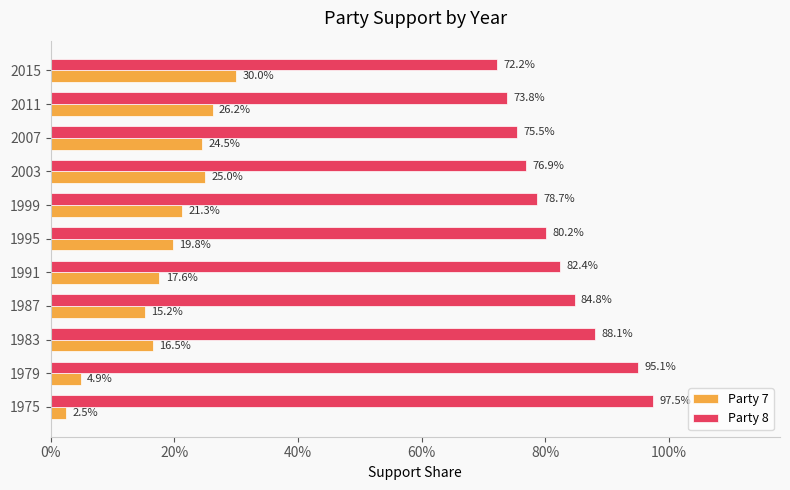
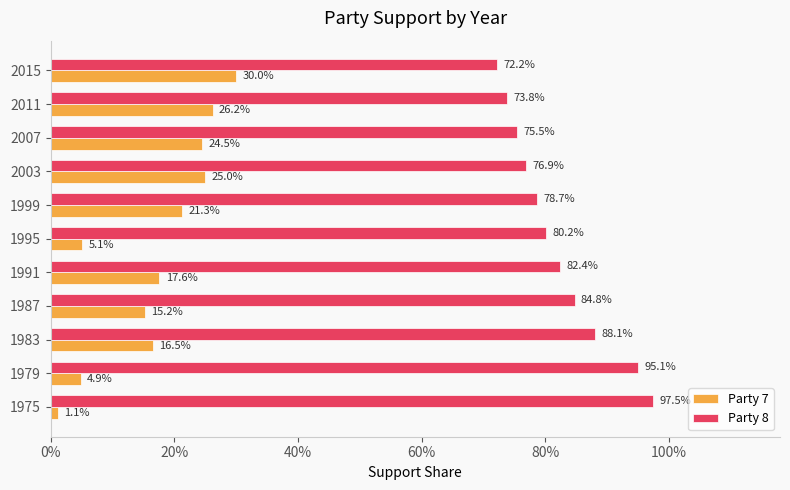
  {
    "Party 7": {
      "2015": "30.0%",
      "2011": "26.2%",
      "2007": "24.5%",
      "2003": "25.0%",
      "1999": "21.3%",
-     "1995": "19.8%",
+     "1995": "5.1%",
      "1991": "17.6%",
      "1987": "15.2%",
      "1983": "16.5%",
      "1979": "4.9%",
-     "1975": "2.5%"
+     "1975": "1.1%"
    },
    "Party 8": {
      "2015": "72.2%",
      "2011": "73.8%",
      "2007": "75.5%",
      "2003": "76.9%",
      "1999": "78.7%",
      "1995": "80.2%",
      "1991": "82.4%",
      "1987": "84.8%",
      "1983": "88.1%",
      "1979": "95.1%"
    }
  }
